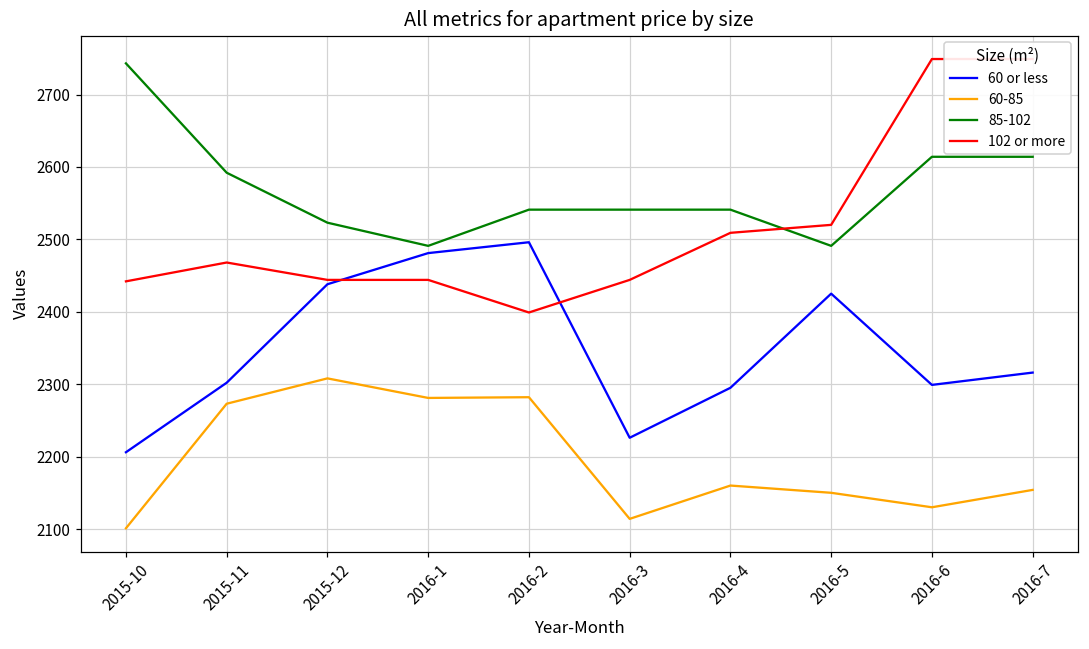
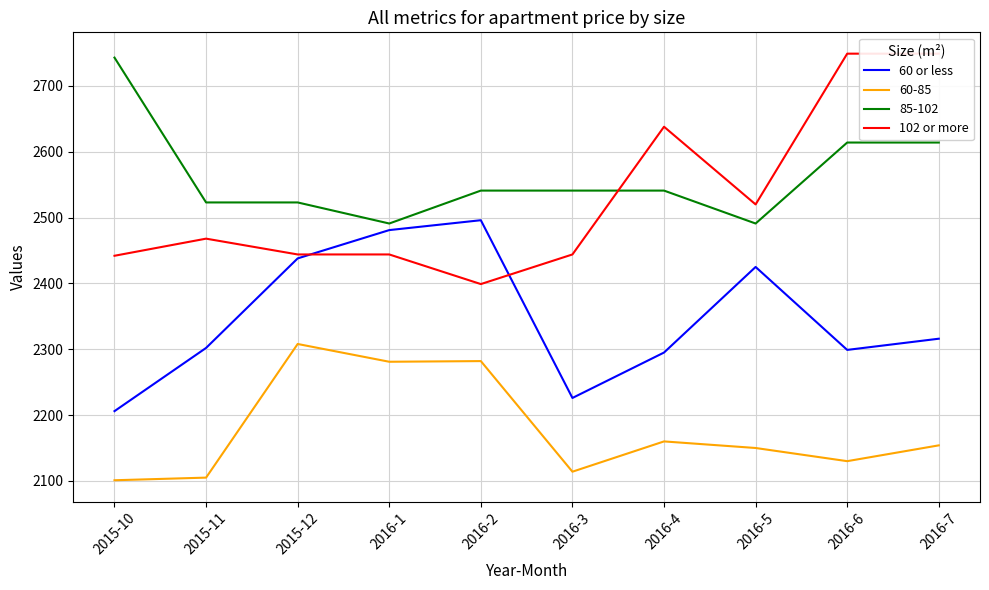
  {
    "60 or less": {
      "2015-10": 2210,
      "2015-11": 2300,
      "2015-12": 2440,
      "2016-1": 2480,
      "2016-2": 2500,
      "2016-3": 2230,
      "2016-4": 2300,
      "2016-5": 2430,
      "2016-6": 2300,
      "2016-7": 2320
    },
    "60-85": {
      "2015-10": 2100,
-     "2015-11": 2270,
+     "2015-11": 2110,
      "2015-12": 2310,
      "2016-1": 2280,
      "2016-2": 2280,
      "2016-3": 2110,
      "2016-4": 2160,
      "2016-5": 2150,
      "2016-6": 2130,
      "2016-7": 2150
    },
    "85-102": {
      "2015-10": 2740,
-     "2015-11": 2590,
+     "2015-11": 2520,
      "2015-12": 2520,
      "2016-1": 2490,
      "2016-2": 2540,
      "2016-3": 2540,
      "2016-4": 2540,
      "2016-5": 2490,
      "2016-6": 2610,
      "2016-7": 2610
    },
    "102 or more": {
      "2015-10": 2440,
      "2015-11": 2470,
      "2015-12": 2440,
      "2016-1": 2440,
      "2016-2": 2400,
      "2016-3": 2440,
-     "2016-4": 2510,
+     "2016-4": 2640,
      "2016-5": 2520,
      "2016-6": 2750
    }
  }
